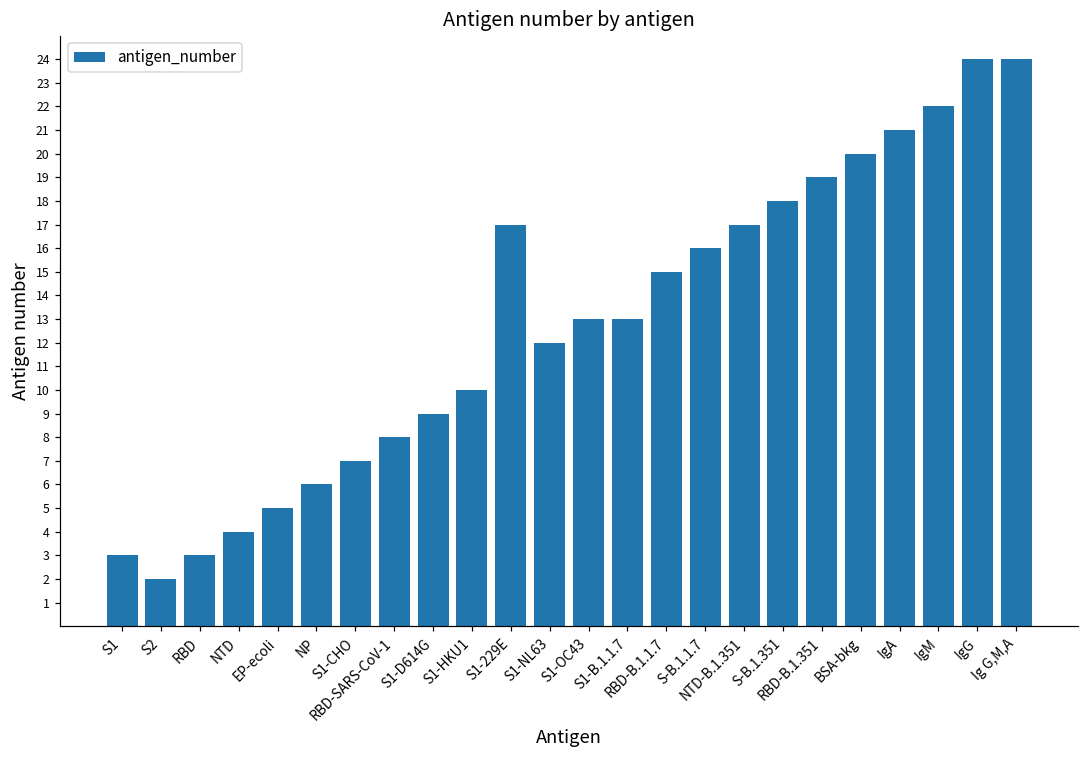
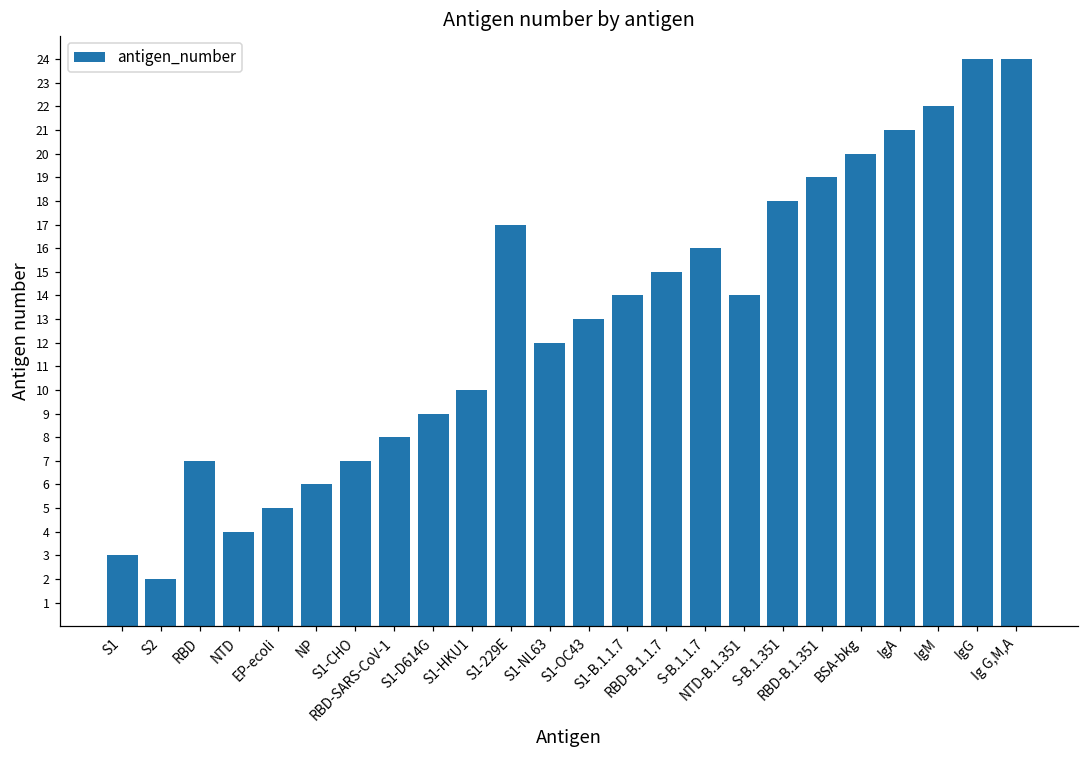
  {
    "S1": 3,
    "S2": 2,
-   "RBD": 3,
+   "RBD": 7,
    "NTD": 4,
    "EP-ecoli": 5,
    "NP": 6,
    "S1-CHO": 7,
    "RBD-SARS-CoV-1": 8,
    "S1-D614G": 9,
    "S1-HKU1": 10,
    "S1-229E": 17,
    "S1-NL63": 12,
    "S1-OC43": 13,
-   "S1-B.1.1.7": 13,
+   "S1-B.1.1.7": 14,
    "RBD-B.1.1.7": 15,
    "S-B.1.1.7": 16,
-   "NTD-B.1.351": 17,
+   "NTD-B.1.351": 14,
    "S-B.1.351": 18,
    "RBD-B.1.351": 19,
    "BSA-bkg": 20,
    "IgA": 21,
    "IgM": 22,
    "IgG": 24,
    "Ig G,M,A": 24
  }
